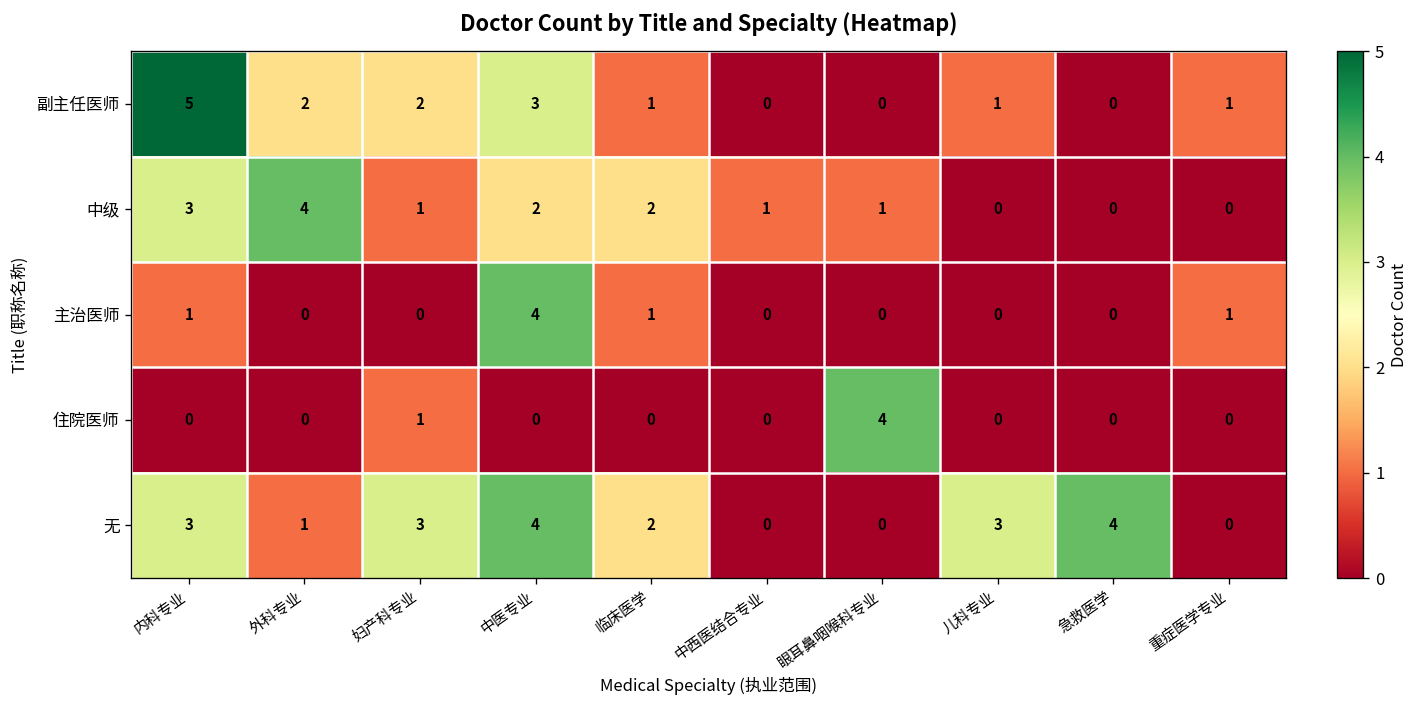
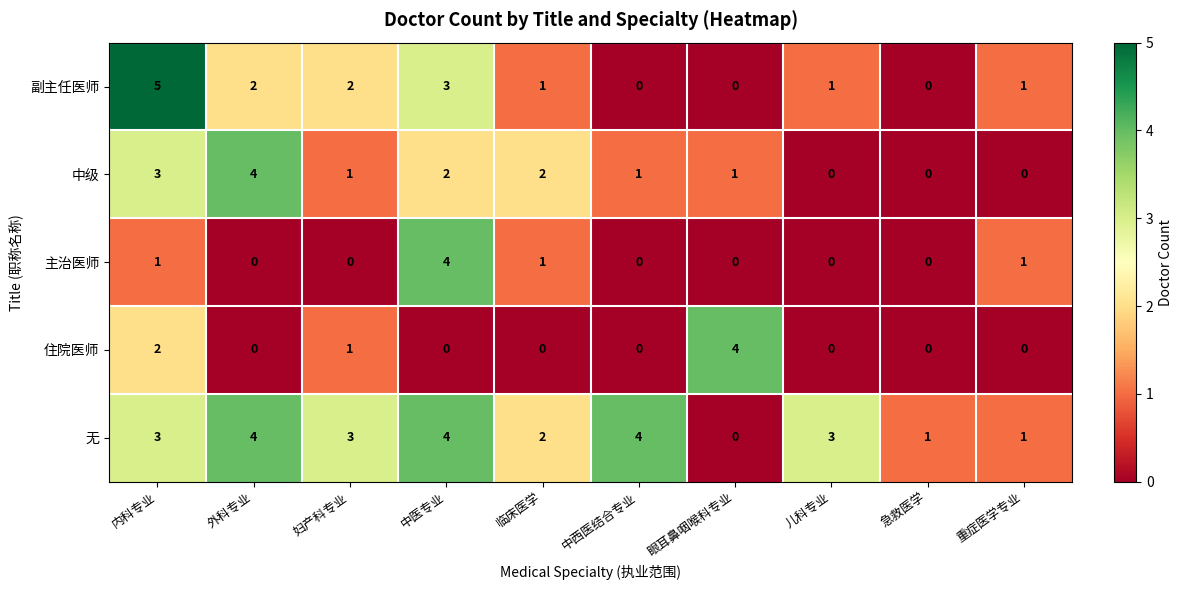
  {
    "副主任医师": {
      "内科专业": 5,
      "外科专业": 2,
      "妇产科专业": 2,
      "中医专业": 3,
      "临床医学": 1,
      "中西医结合专业": 0,
      "眼耳鼻咽喉科专业": 0,
      "儿科专业": 1,
      "急救医学": 0,
      "重症医学专业": 1
    },
    "中级": {
      "内科专业": 3,
      "外科专业": 4,
      "妇产科专业": 1,
      "中医专业": 2,
      "临床医学": 2,
      "中西医结合专业": 1,
      "眼耳鼻咽喉科专业": 1,
      "儿科专业": 0,
      "急救医学": 0,
      "重症医学专业": 0
    },
    "主治医师": {
      "内科专业": 1,
      "外科专业": 0,
      "妇产科专业": 0,
      "中医专业": 4,
      "临床医学": 1,
      "中西医结合专业": 0,
      "眼耳鼻咽喉科专业": 0,
      "儿科专业": 0,
      "急救医学": 0,
      "重症医学专业": 1
    },
    "住院医师": {
-     "内科专业": 0,
+     "内科专业": 2,
      "外科专业": 0,
      "妇产科专业": 1,
      "中医专业": 0,
      "临床医学": 0,
      "中西医结合专业": 0,
      "眼耳鼻咽喉科专业": 4,
      "儿科专业": 0,
      "急救医学": 0,
      "重症医学专业": 0
    },
    "无": {
      "内科专业": 3,
-     "外科专业": 1,
+     "外科专业": 4,
      "妇产科专业": 3,
      "中医专业": 4,
      "临床医学": 2,
-     "中西医结合专业": 0,
+     "中西医结合专业": 4,
      "眼耳鼻咽喉科专业": 0,
      "儿科专业": 3,
-     "急救医学": 4,
-     "重症医学专业": 0
+     "急救医学": 1,
+     "重症医学专业": 1
    }
  }
